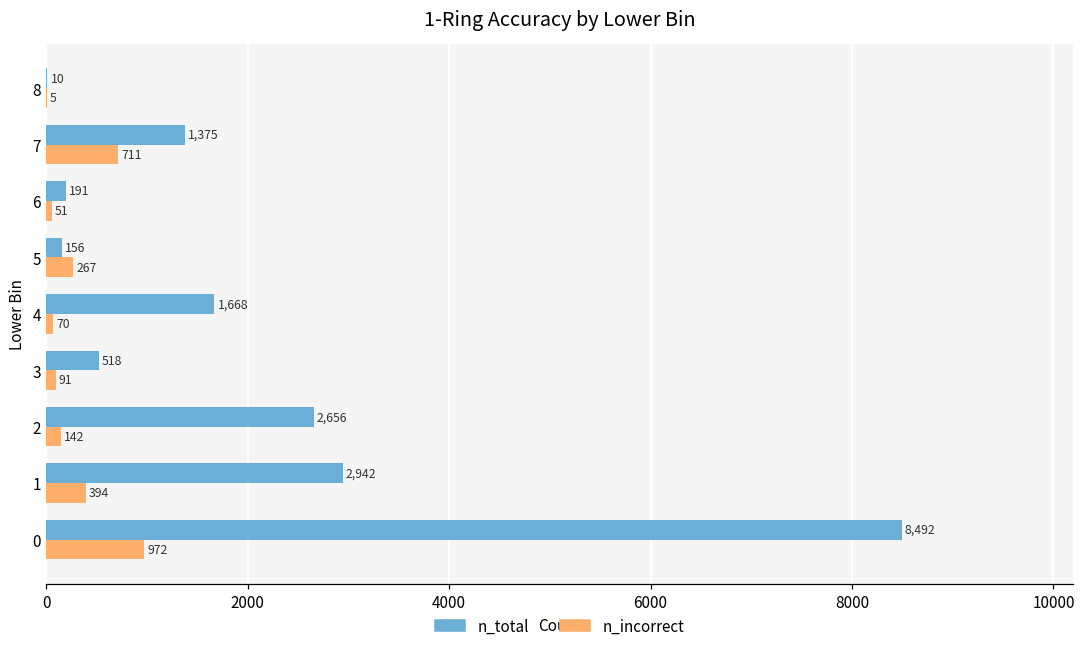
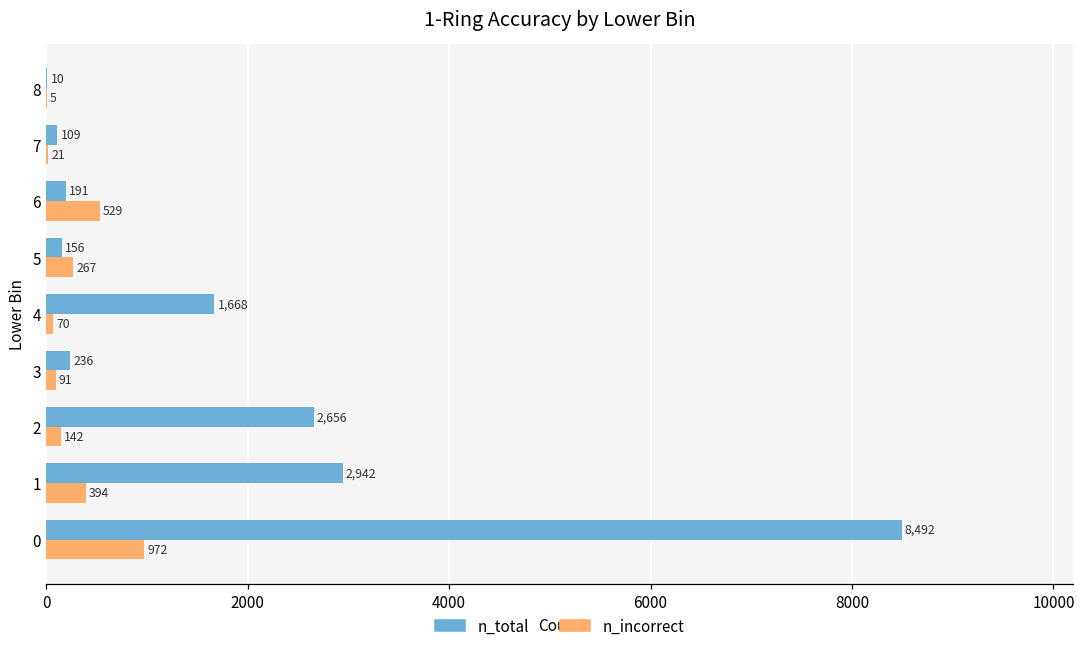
  {
    "n_total": {
      "8": "10",
-     "7": "1,375",
+     "7": "109",
      "6": "191",
      "5": "156",
      "4": "1,668",
-     "3": "518",
+     "3": "236",
      "2": "2,656",
      "1": "2,942",
      "0": "8,492"
    },
    "n_incorrect": {
      "8": "5",
-     "7": "711",
-     "6": "51",
+     "7": "21",
+     "6": "529",
      "5": "267",
      "4": "70",
      "3": "91",
      "2": "142",
      "1": "394",
      "0": "972"
    }
  }
